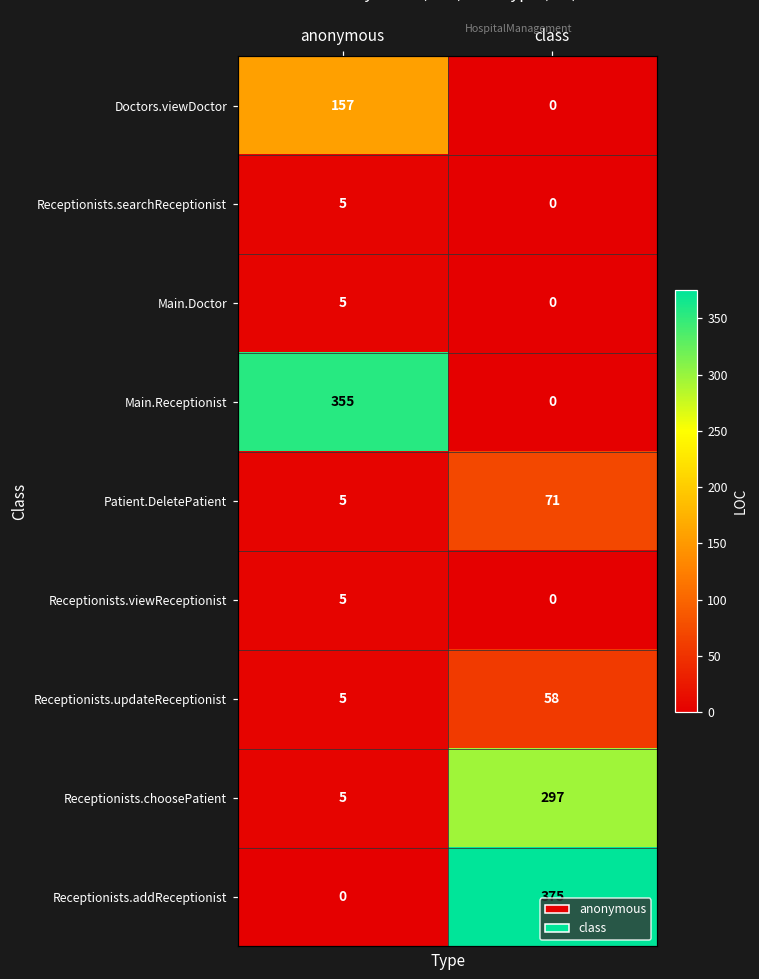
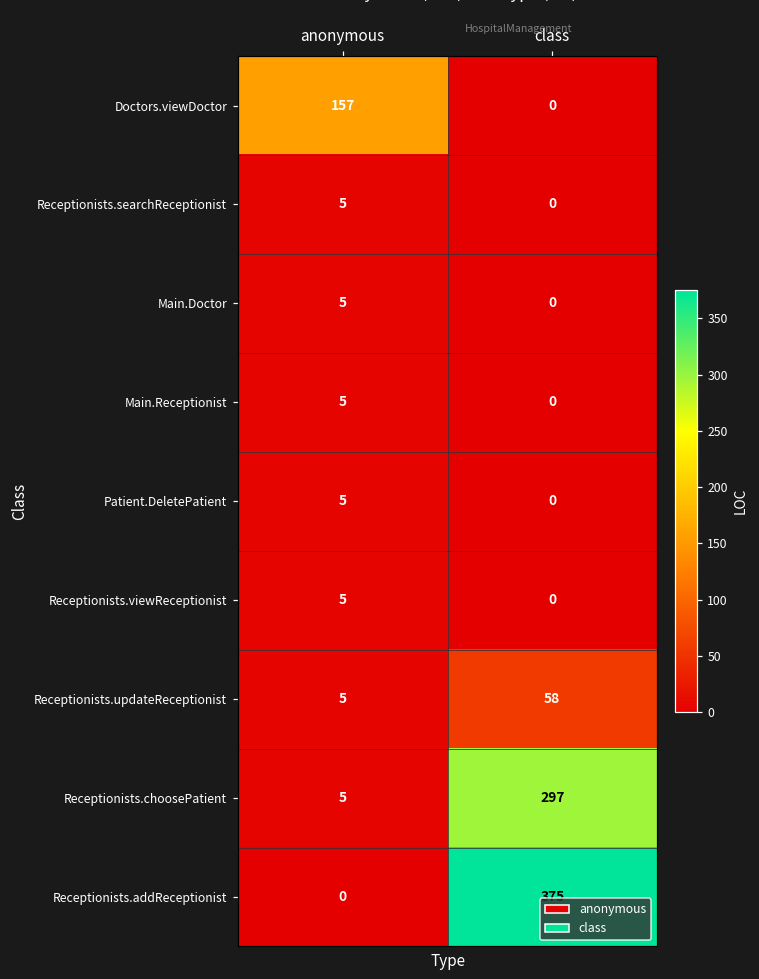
  {
    "Doctors.viewDoctor": {
      "anonymous": 157,
      "class": 0
    },
    "Receptionists.searchReceptionist": {
      "anonymous": 5,
      "class": 0
    },
    "Main.Doctor": {
      "anonymous": 5,
      "class": 0
    },
    "Main.Receptionist": {
-     "anonymous": 355,
+     "anonymous": 5,
      "class": 0
    },
    "Patient.DeletePatient": {
      "anonymous": 5,
-     "class": 71
+     "class": 0
    },
    "Receptionists.viewReceptionist": {
      "anonymous": 5,
      "class": 0
    },
    "Receptionists.updateReceptionist": {
      "anonymous": 5,
      "class": 58
    },
    "Receptionists.choosePatient": {
      "anonymous": 5,
      "class": 297
    },
    "Receptionists.addReceptionist": {
      "anonymous": 0
    }
  }
